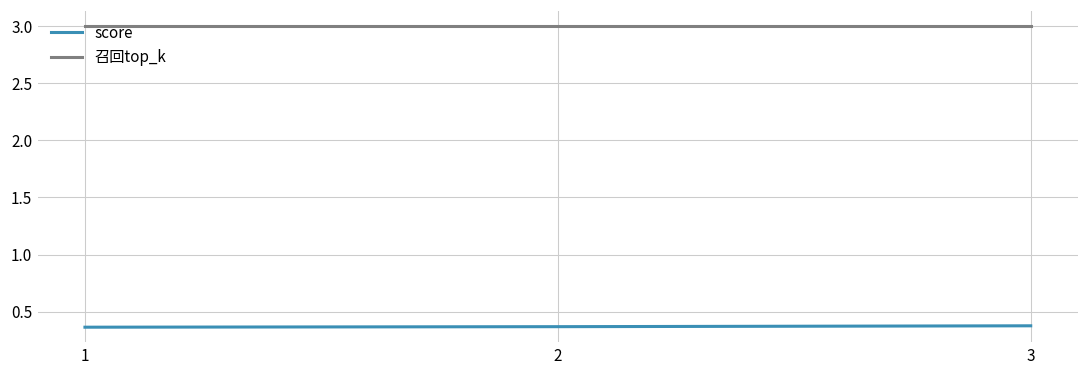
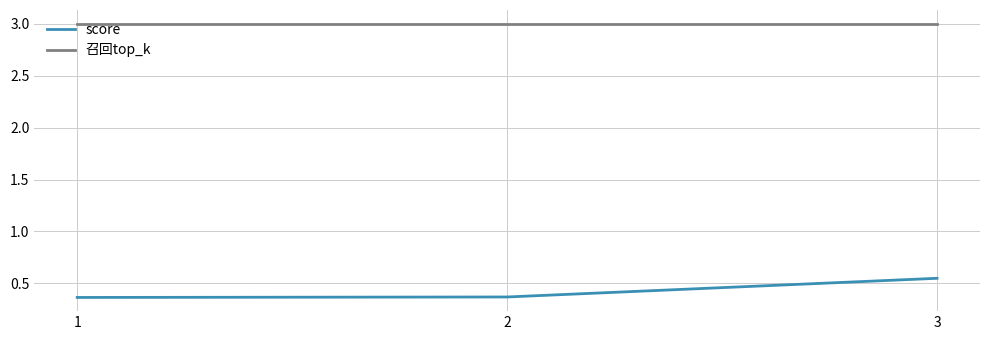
  {
    "score": {
      "1": 0.36,
      "2": 0.37,
-     "3": 0.38
+     "3": 0.55
    },
    "召回top_k": {
      "1": 3.00,
      "2": 3.00,
      "3": 3.00
    }
  }
